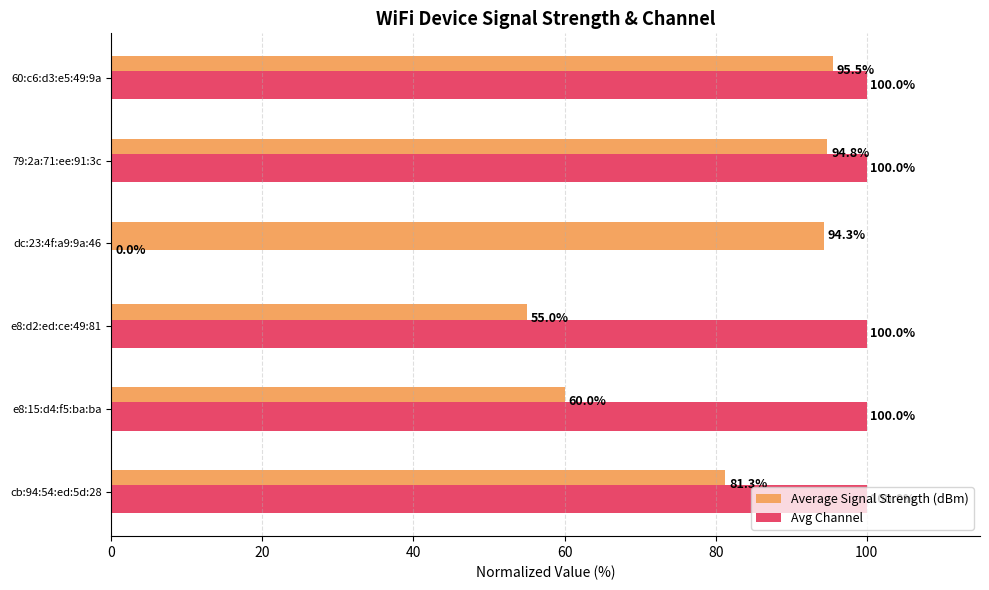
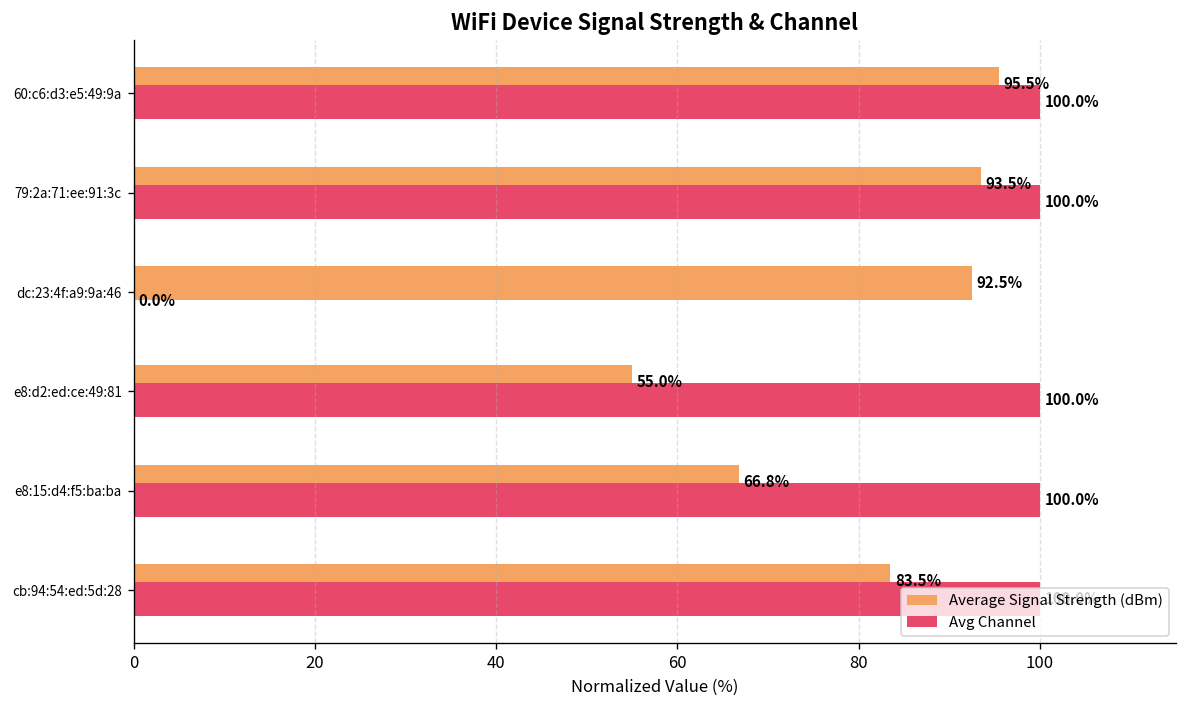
  {
    "Average Signal Strength (dBm)": {
      "60:c6:d3:e5:49:9a": "95.5%",
-     "79:2a:71:ee:91:3c": "94.8%",
-     "dc:23:4f:a9:9a:46": "94.3%",
+     "79:2a:71:ee:91:3c": "93.5%",
+     "dc:23:4f:a9:9a:46": "92.5%",
      "e8:d2:ed:ce:49:81": "55.0%",
-     "e8:15:d4:f5:ba:ba": "60.0%",
-     "cb:94:54:ed:5d:28": "81"
+     "e8:15:d4:f5:ba:ba": "66.8%",
+     "cb:94:54:ed:5d:28": "84"
    },
    "Avg Channel": {
      "60:c6:d3:e5:49:9a": "100.0%",
      "79:2a:71:ee:91:3c": "100.0%",
      "dc:23:4f:a9:9a:46": "0.0%",
      "e8:d2:ed:ce:49:81": "100.0%",
      "e8:15:d4:f5:ba:ba": "100.0%"
    }
  }
